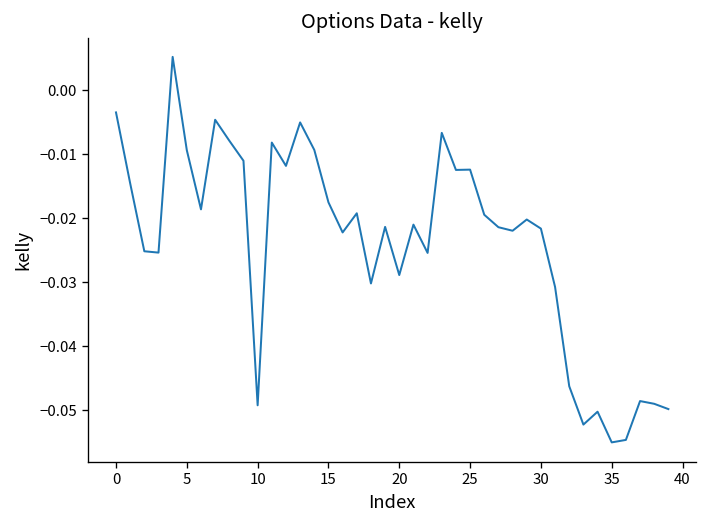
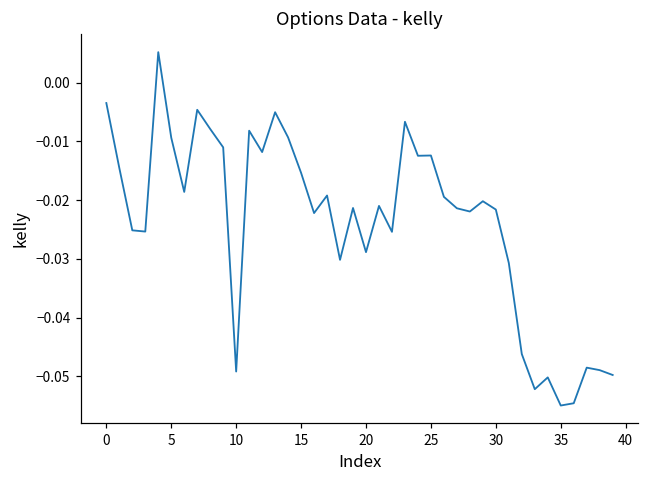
  {
    "0": -0.003,
    "5": -0.009,
    "10": -0.049,
-   "15": -0.018,
+   "15": -0.015,
    "20": -0.029,
    "25": -0.012,
    "30": -0.022,
    "35": -0.055
  }
